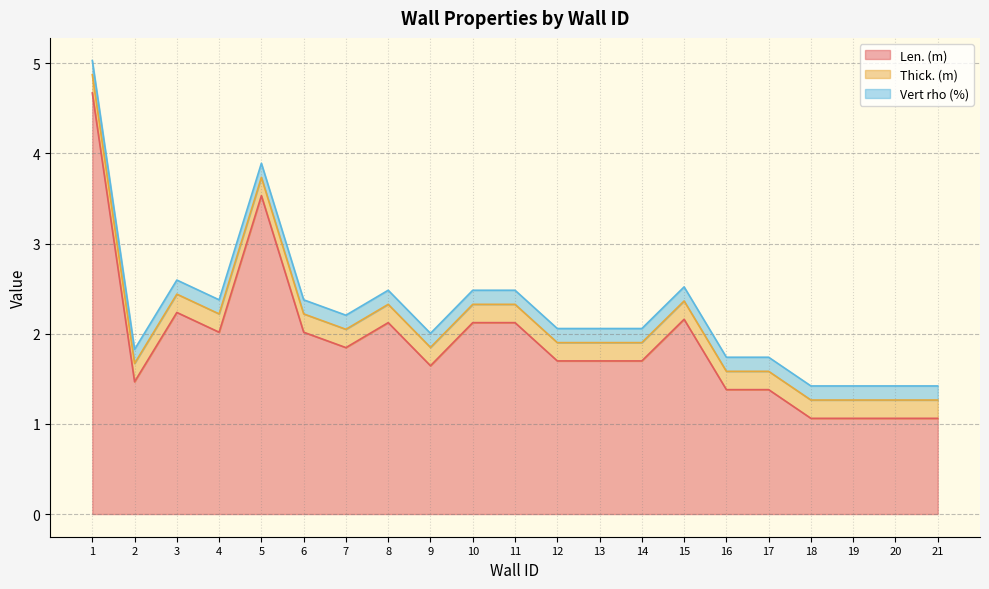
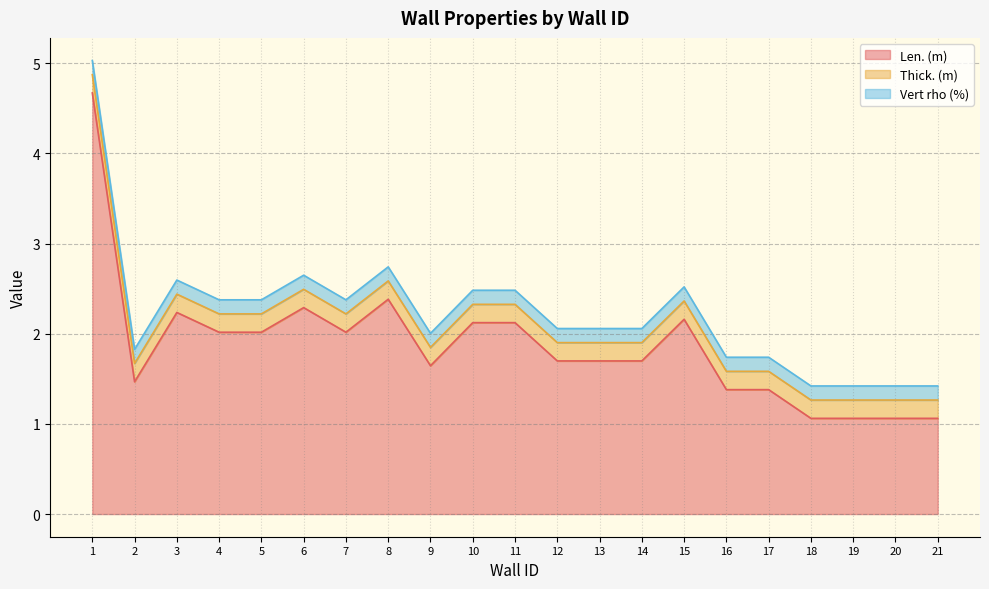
  {
    "Len. (m)": {
      "1": 4.7,
      "2": 1.5,
      "3": 2.2,
      "4": 2.0,
-     "5": 3.5,
-     "6": 2.0,
-     "7": 1.8,
-     "8": 2.1,
+     "5": 2.0,
+     "6": 2.3,
+     "7": 2.0,
+     "8": 2.4,
      "9": 1.6,
      "10": 2.1,
      "11": 2.1,
      "12": 1.7,
      "13": 1.7,
      "14": 1.7,
      "15": 2.2,
      "16": 1.4,
      "17": 1.4,
      "18": 1.1,
      "19": 1.1,
      "20": 1.1,
      "21": 1.1
    },
    "Thick. (m)": {
      "1": 0.2,
      "2": 0.2,
      "3": 0.2,
      "4": 0.2,
      "5": 0.2,
      "6": 0.2,
      "7": 0.2,
      "8": 0.2,
      "9": 0.2,
      "10": 0.2,
      "11": 0.2,
      "12": 0.2,
      "13": 0.2,
      "14": 0.2,
      "15": 0.2,
      "16": 0.2,
      "17": 0.2,
      "18": 0.2,
      "19": 0.2,
      "20": 0.2,
      "21": 0.2
    },
    "Vert rho (%)": {
      "1": 0.2,
      "2": 0.2,
      "3": 0.2,
      "4": 0.2,
      "5": 0.2,
      "6": 0.2,
      "7": 0.2,
      "8": 0.2,
      "9": 0.2,
      "10": 0.2,
      "11": 0.2,
      "12": 0.2,
      "13": 0.2,
      "14": 0.2,
      "15": 0.2,
      "16": 0.2,
      "17": 0.2,
      "18": 0.2,
      "19": 0.2,
      "20": 0.2,
      "21": 0.2
    }
  }
